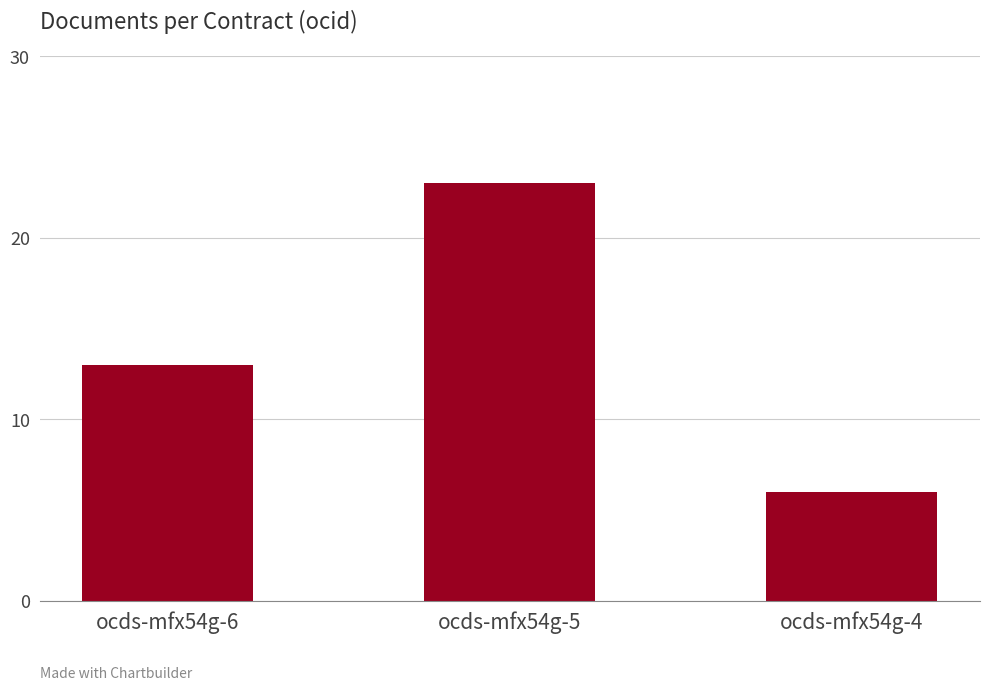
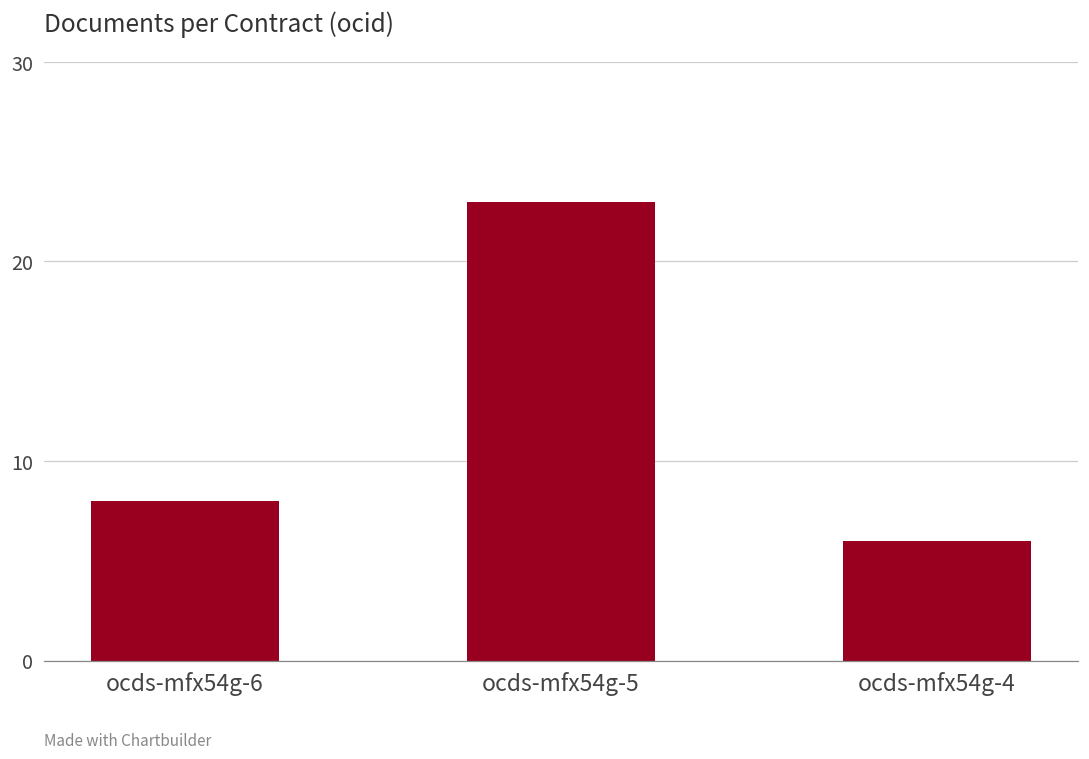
  {
-   "ocds-mfx54g-6": 13,
+   "ocds-mfx54g-6": 8,
    "ocds-mfx54g-5": 23,
    "ocds-mfx54g-4": 6
  }
